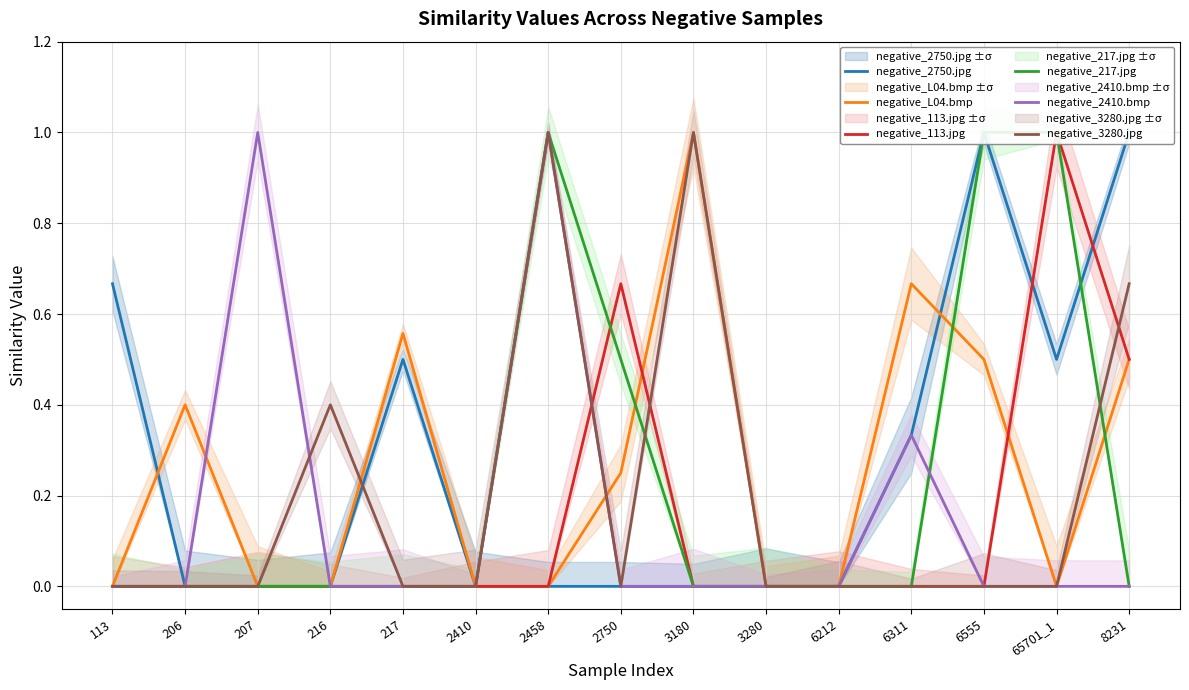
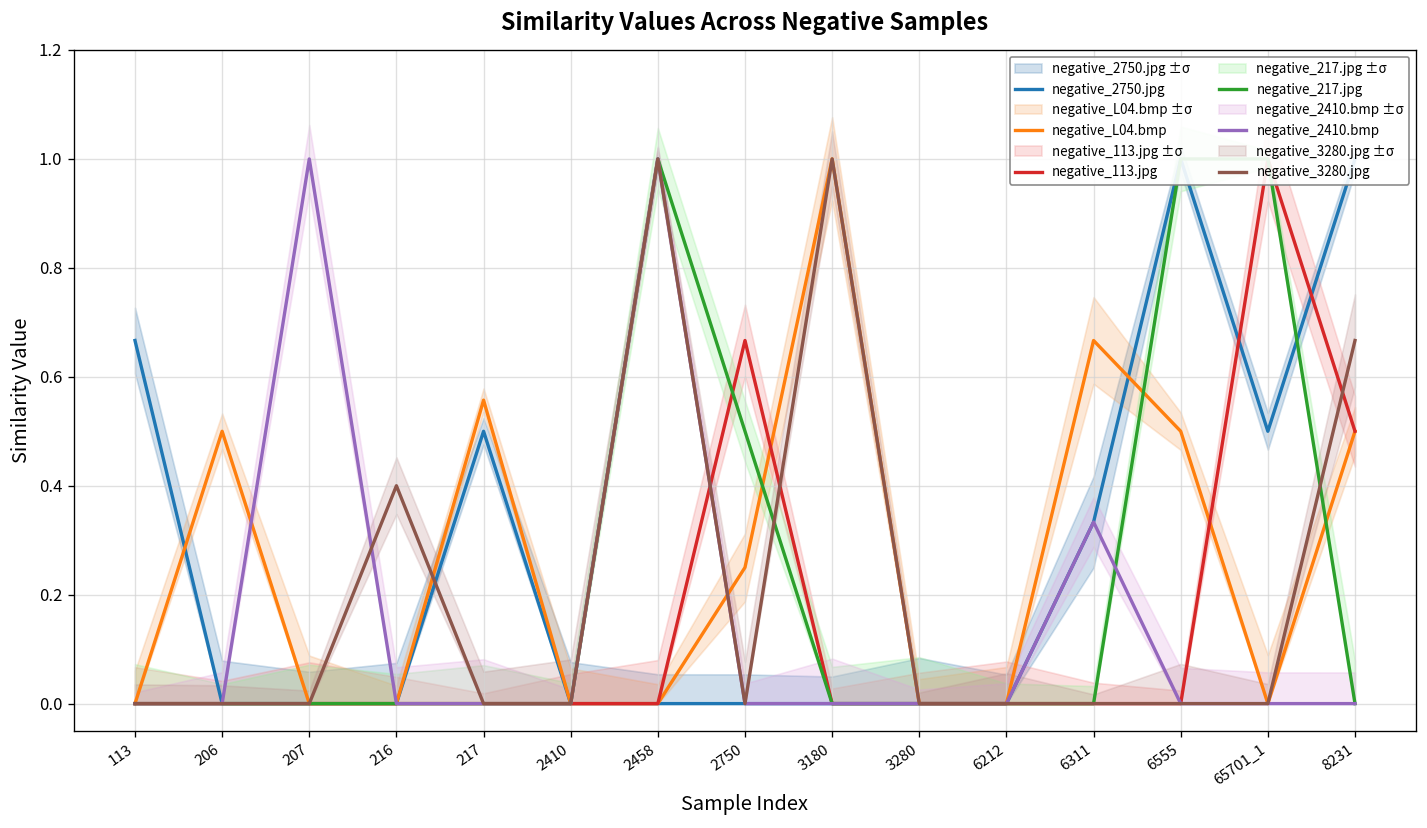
  {
    "negative_L04.bmp": {
-     "206": 0.4,
+     "206": 0.5,
      "217": 0.56,
      "2750": 0.25,
      "6311": 0.67,
      "6555": 0.5
    },
    "negative_113.jpg": {
      "2750": 0.67
    },
    "negative_217.jpg": {
      "2750": 0.5
    },
    "negative_2410.bmp": {
      "207": 1.0
    },
    "negative_3280.jpg": {
      "216": 0.4,
      "8231": 0.67
    }
  }
